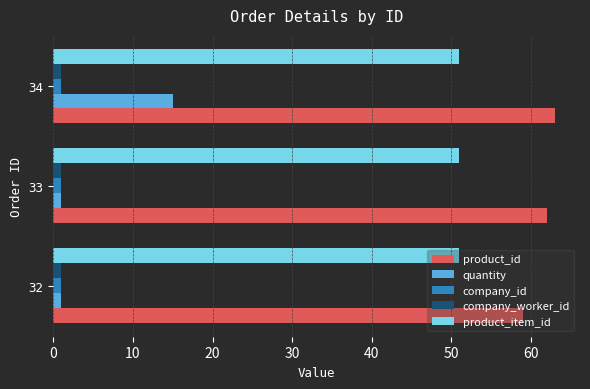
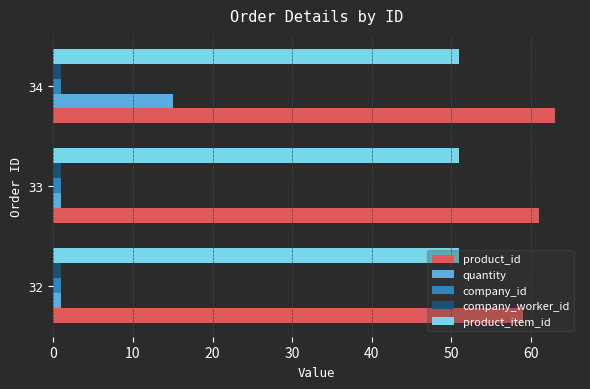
  {
    "product_id": {
      "34": 63,
-     "33": 62
+     "33": 61
    },
    "company_id": {
      "34": 1,
      "33": 1,
      "32": 1
    },
    "company_worker_id": {
      "34": 1,
      "33": 1,
      "32": 1
    }
  }
